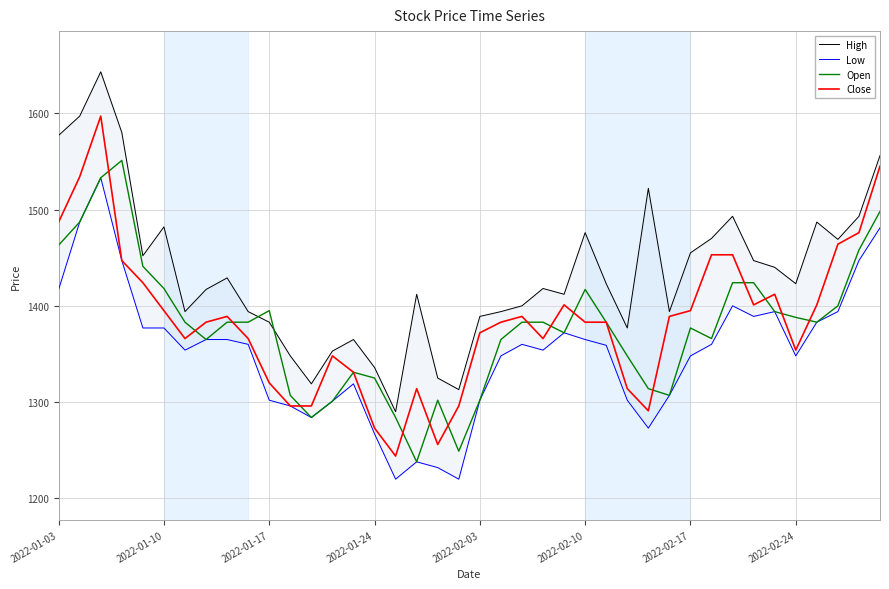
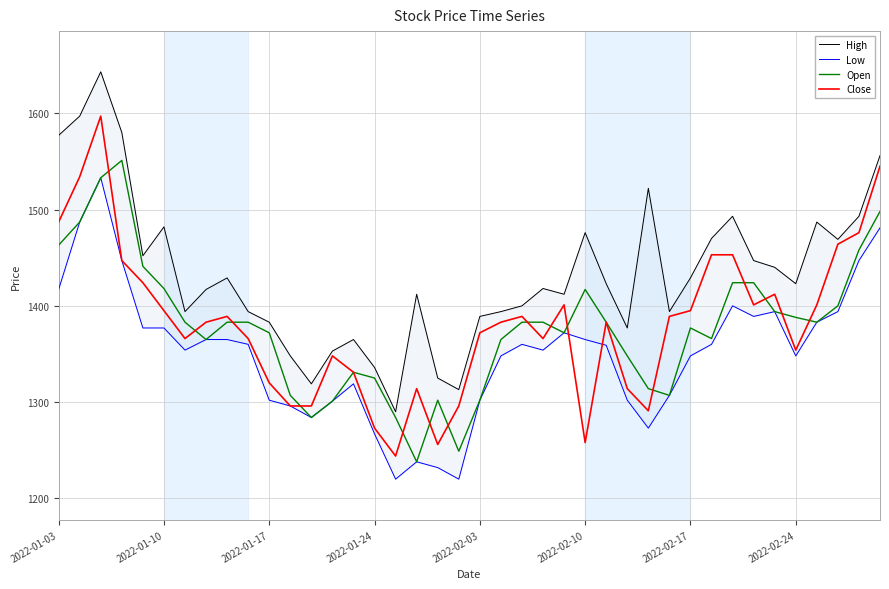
  {
    "High": {
      "2022-01-03": 1580,
      "2022-01-10": 1480,
      "2022-01-17": 1380,
      "2022-01-24": 1340,
      "2022-02-03": 1390,
      "2022-02-10": 1480,
-     "2022-02-17": 1460,
+     "2022-02-17": 1430,
      "2022-02-24": 1420
    },
    "Low": {
      "2022-01-03": 1420,
      "2022-01-10": 1380,
      "2022-01-17": 1300,
      "2022-01-24": 1270,
      "2022-02-10": 1370,
      "2022-02-17": 1350,
      "2022-02-24": 1350
    },
    "Open": {
      "2022-01-03": 1460,
      "2022-01-10": 1420,
-     "2022-01-17": 1400,
+     "2022-01-17": 1370,
      "2022-01-24": 1330,
      "2022-02-10": 1420,
      "2022-02-17": 1380,
      "2022-02-24": 1390
    },
    "Close": {
      "2022-01-03": 1490,
      "2022-01-10": 1400,
      "2022-01-17": 1320,
      "2022-01-24": 1270,
      "2022-02-03": 1370,
-     "2022-02-10": 1380,
+     "2022-02-10": 1260,
      "2022-02-17": 1400,
      "2022-02-24": 1350
    }
  }
